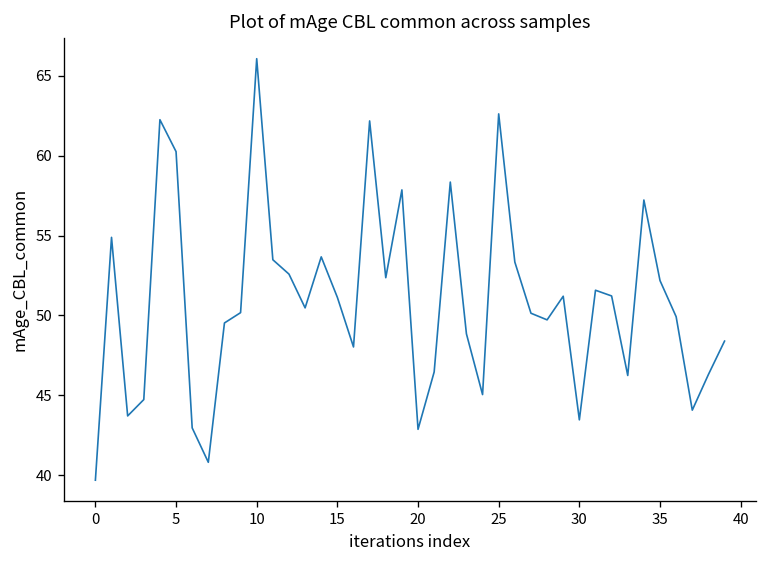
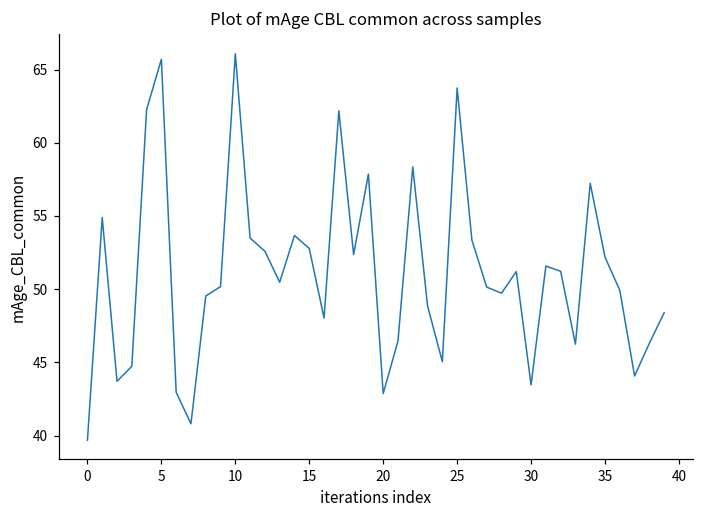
  {
    "0": 39.7,
-   "5": 60.3,
+   "5": 65.7,
    "10": 66.1,
-   "15": 51.1,
+   "15": 52.8,
    "20": 42.9,
-   "25": 62.6,
+   "25": 63.7,
    "30": 43.5,
    "35": 52.2
  }
